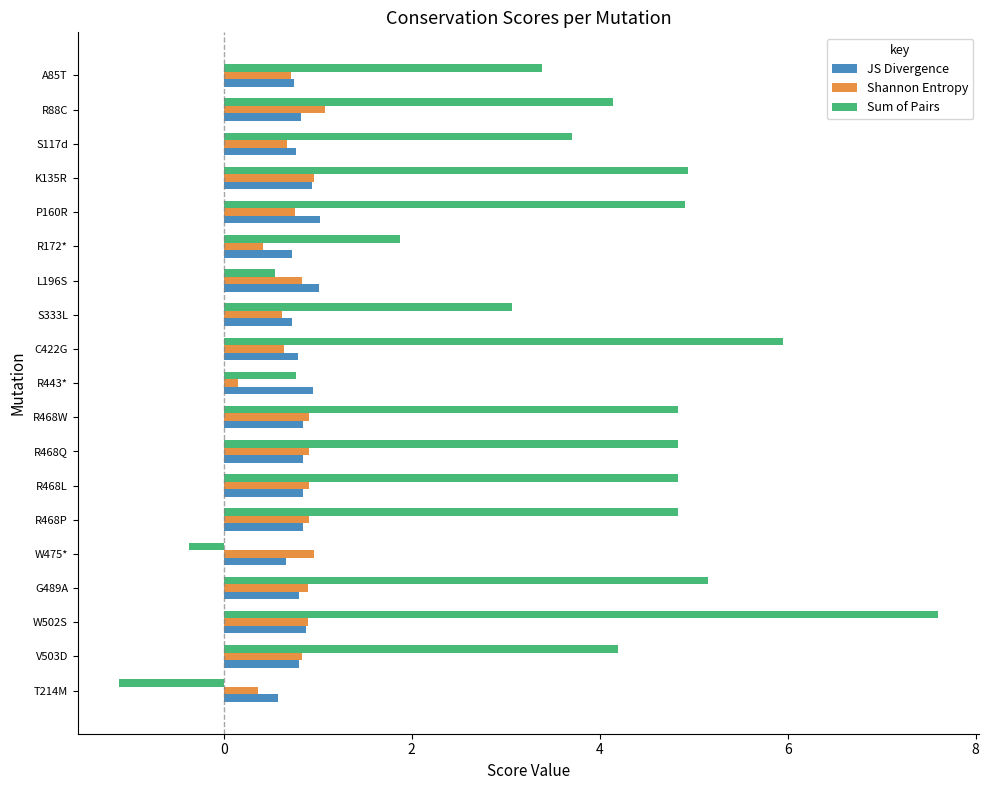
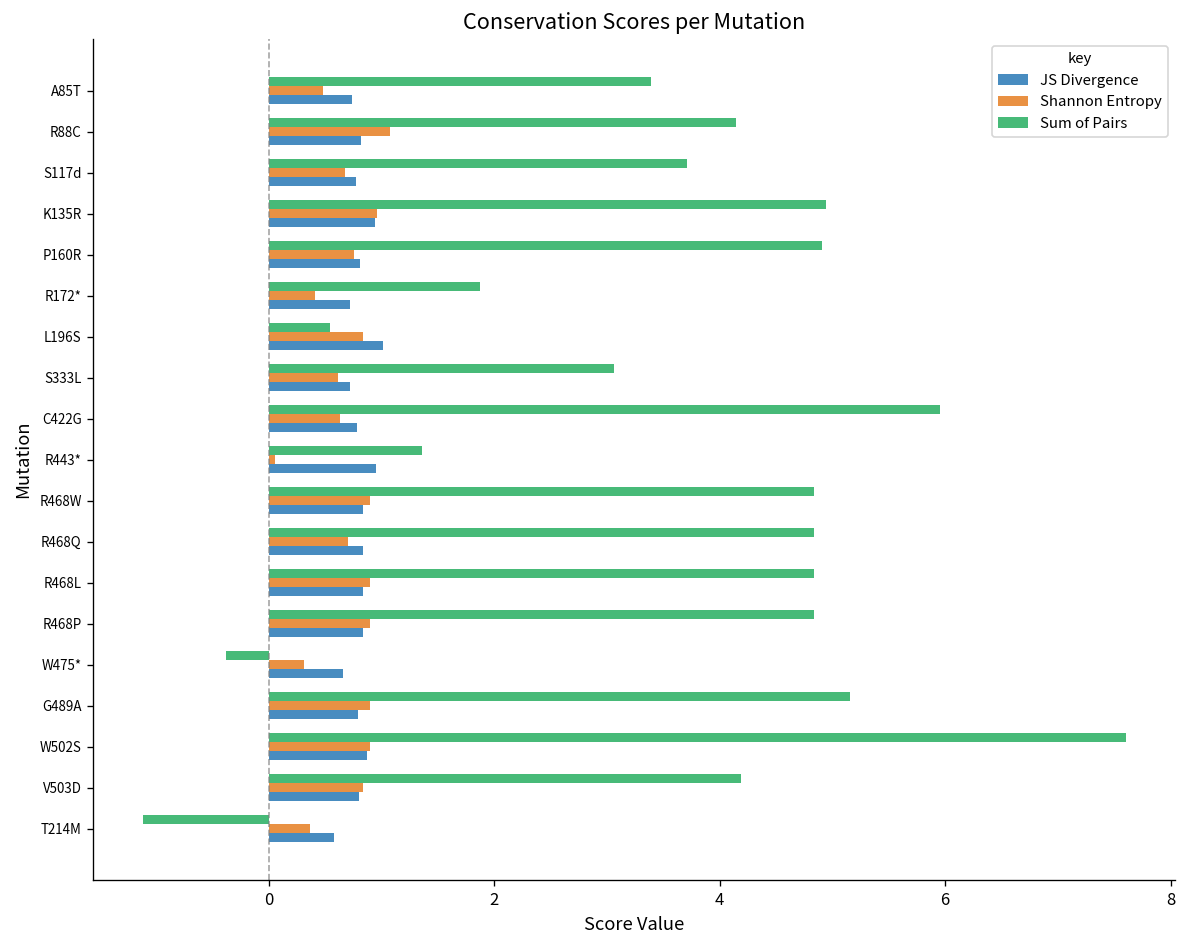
  {
    "JS Divergence": {
      "A85T": 0.7,
      "R88C": 0.8,
      "S117d": 0.8,
      "K135R": 0.9,
-     "P160R": 1.0,
+     "P160R": 0.8,
      "R172*": 0.7,
      "L196S": 1.0,
      "S333L": 0.7,
      "C422G": 0.8,
      "R443*": 1.0,
      "R468W": 0.8,
      "R468Q": 0.8,
      "R468L": 0.8,
      "R468P": 0.8,
      "W475*": 0.7,
      "G489A": 0.8,
      "W502S": 0.9,
      "V503D": 0.8,
      "T214M": 0.6
    },
    "Shannon Entropy": {
-     "A85T": 0.7,
+     "A85T": 0.5,
      "R88C": 1.1,
      "S117d": 0.7,
      "K135R": 1.0,
      "P160R": 0.8,
      "R172*": 0.4,
      "L196S": 0.8,
      "S333L": 0.6,
      "C422G": 0.6,
-     "R443*": 0.15,
+     "R443*": 0.06,
      "R468W": 0.9,
-     "R468Q": 0.9,
+     "R468Q": 0.7,
      "R468L": 0.9,
      "R468P": 0.9,
-     "W475*": 1.0,
+     "W475*": 0.3,
      "G489A": 0.9,
      "W502S": 0.9,
      "V503D": 0.8,
      "T214M": 0.4
    },
    "Sum of Pairs": {
      "A85T": 3.4,
      "R88C": 4.1,
      "S117d": 3.7,
      "K135R": 4.9,
      "P160R": 4.9,
      "R172*": 1.9,
      "L196S": 0.5,
      "S333L": 3.1,
      "C422G": 6.0,
-     "R443*": 0.8,
+     "R443*": 1.4,
      "R468W": 4.8,
      "R468Q": 4.8,
      "R468L": 4.8,
      "R468P": 4.8,
      "W475*": -0.4,
      "G489A": 5.2,
      "W502S": 7.6,
      "V503D": 4.2,
      "T214M": -1.1
    }
  }
